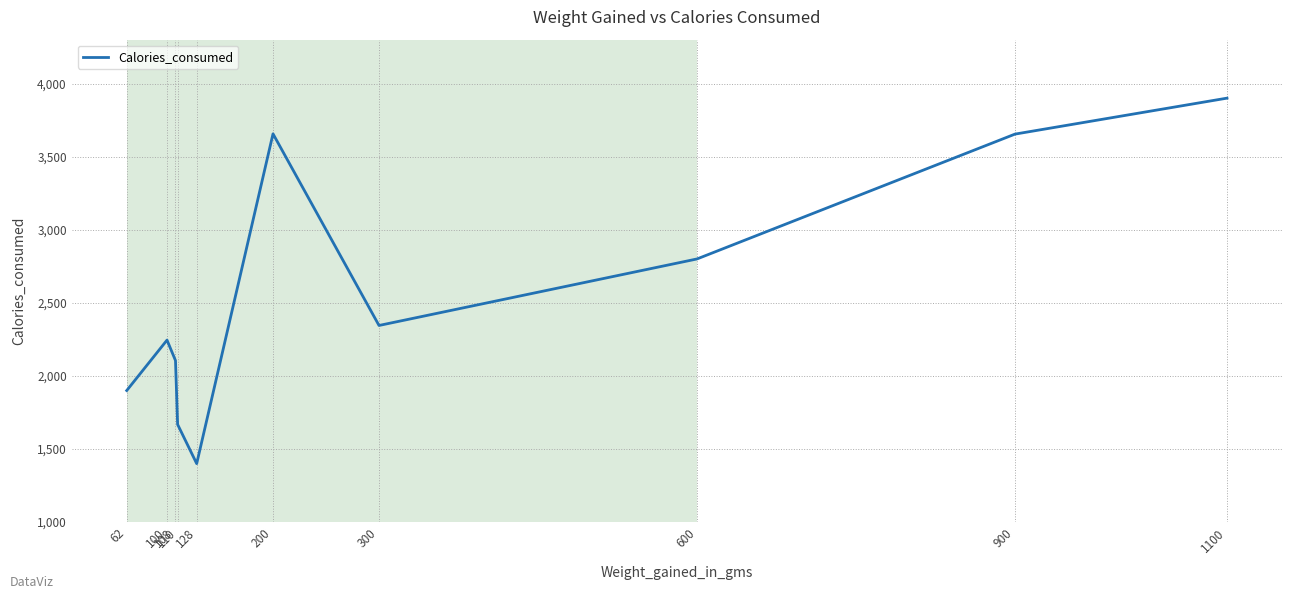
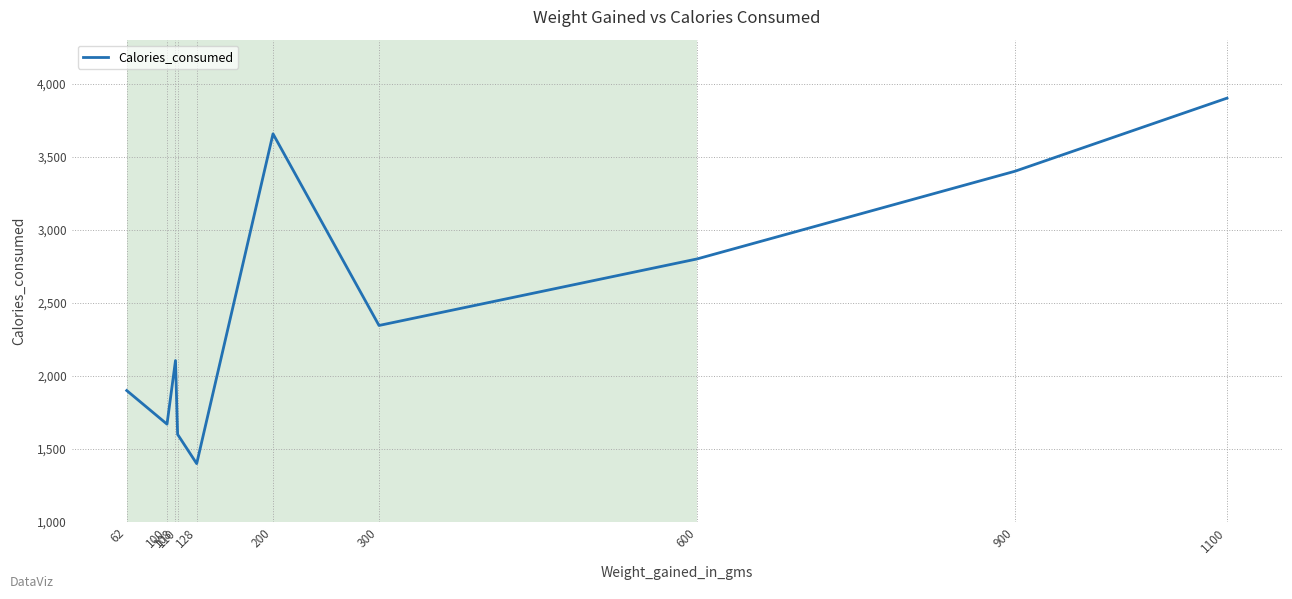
  {
    "62": "1,900",
-   "100": "2,250",
+   "100": "1,670",
    "108": "2,110",
-   "110": "1,670",
+   "110": "1,600",
    "128": "1,400",
    "200": "3,660",
    "300": "2,350",
    "600": "2,800",
-   "900": "3,650",
+   "900": "3,400",
    "1100": "3,900"
  }
